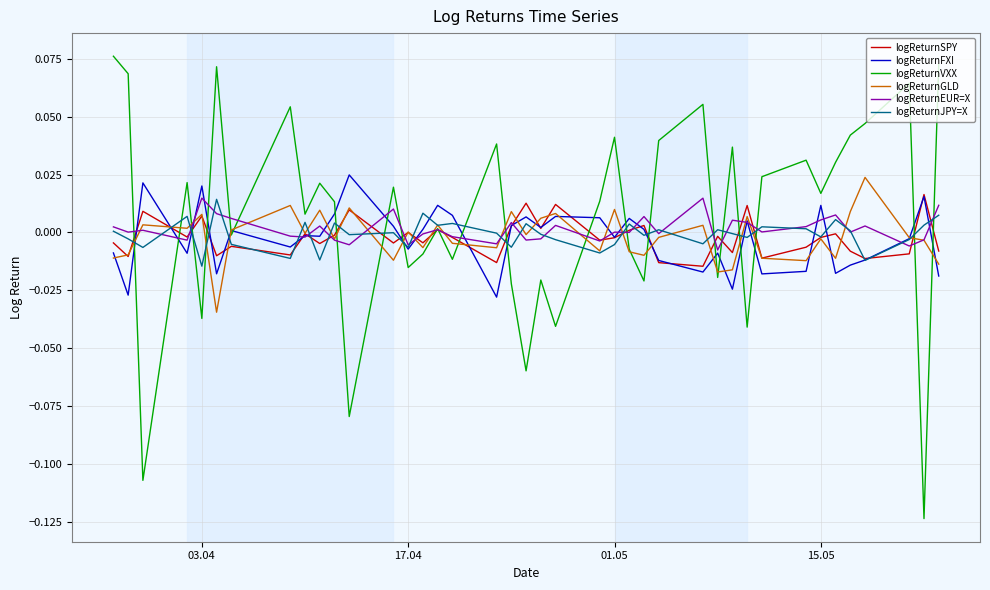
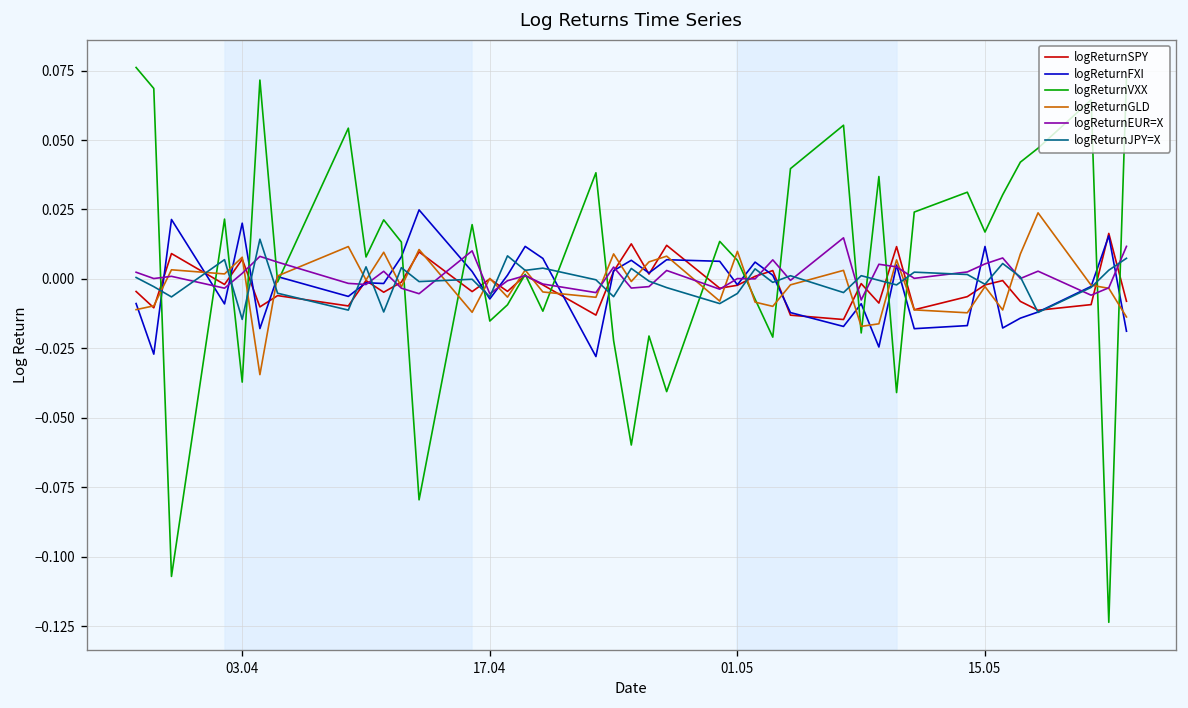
  {
    "logReturnFXI": {
      "03.04": 0.020,
      "15.05": 0.012
    },
    "logReturnVXX": {
      "03.04": -0.037,
      "17.04": -0.015,
-     "01.05": 0.041,
+     "01.05": 0.007,
      "15.05": 0.017
    },
    "logReturnGLD": {
      "01.05": 0.010
    },
    "logReturnEUR=X": {
-     "03.04": 0.015,
+     "03.04": 0.002,
      "01.05": 0.000,
      "15.05": 0.005
    },
    "logReturnJPY=X": {
      "03.04": -0.015,
      "01.05": -0.005
    }
  }
